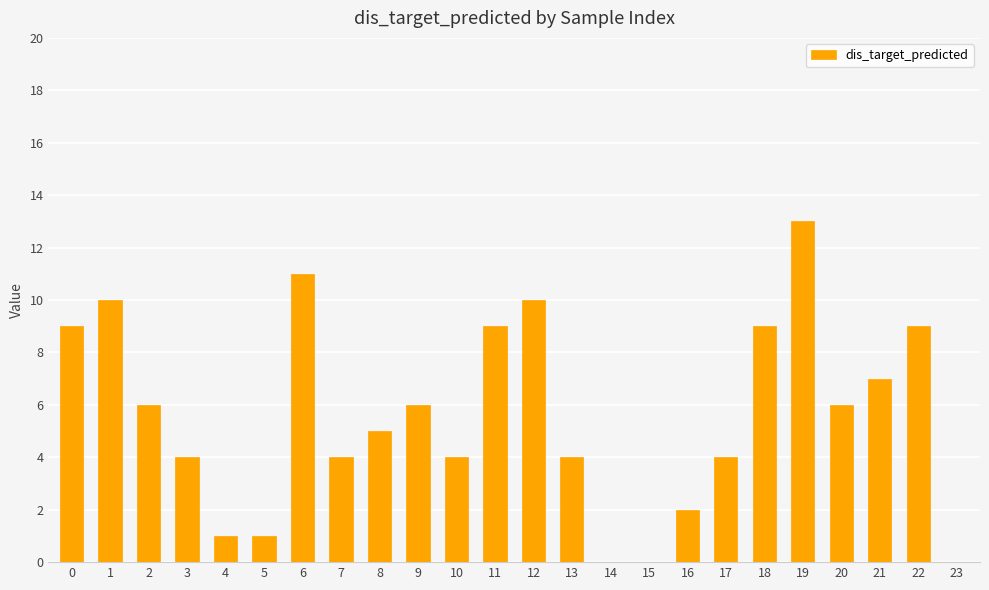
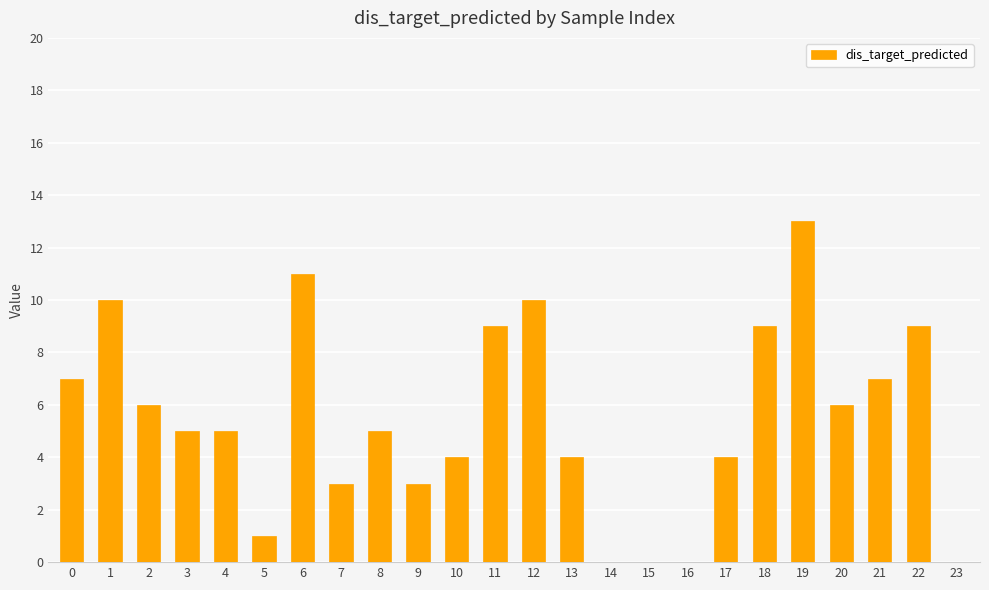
  {
-   "0": 9,
+   "0": 7,
    "1": 10,
    "2": 6,
-   "3": 4,
-   "4": 1,
+   "3": 5,
+   "4": 5,
    "5": 1,
    "6": 11,
-   "7": 4,
+   "7": 3,
    "8": 5,
-   "9": 6,
+   "9": 3,
    "10": 4,
    "11": 9,
    "12": 10,
    "13": 4,
    "14": 0,
    "15": 0,
-   "16": 2,
+   "16": 0,
    "17": 4,
    "18": 9,
    "19": 13,
    "20": 6,
    "21": 7,
    "22": 9,
    "23": 0
  }
